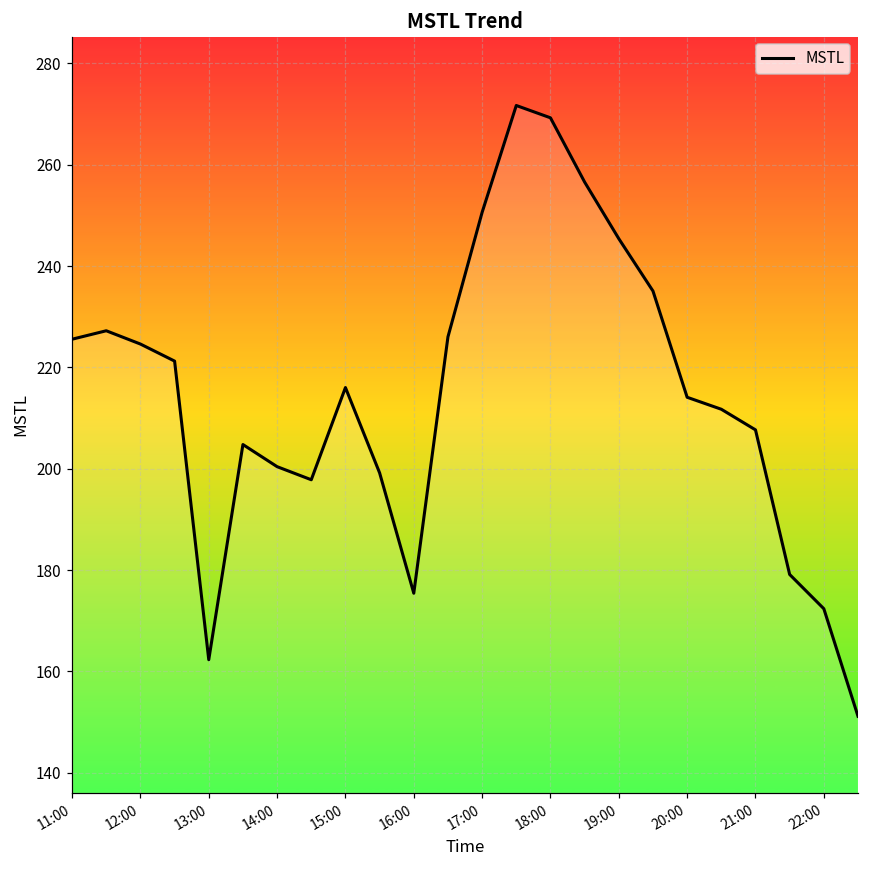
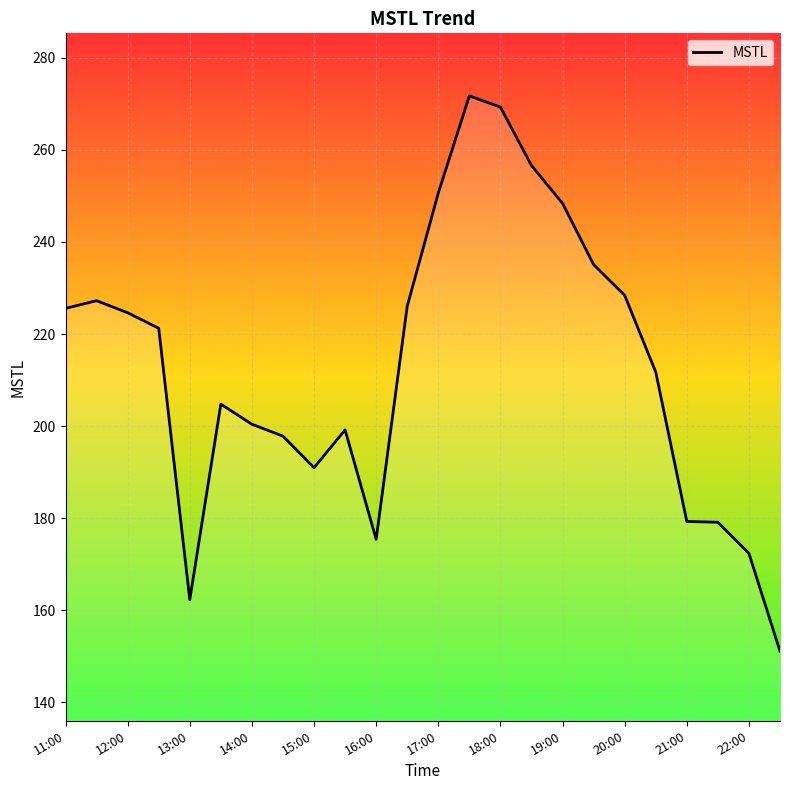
  {
    "11:00": 226,
    "12:00": 225,
    "13:00": 162,
    "14:00": 200,
-   "15:00": 216,
+   "15:00": 191,
    "16:00": 175,
    "17:00": 251,
    "18:00": 269,
-   "19:00": 245,
-   "20:00": 214,
-   "21:00": 208,
+   "19:00": 248,
+   "20:00": 228,
+   "21:00": 179,
    "22:00": 172
  }
